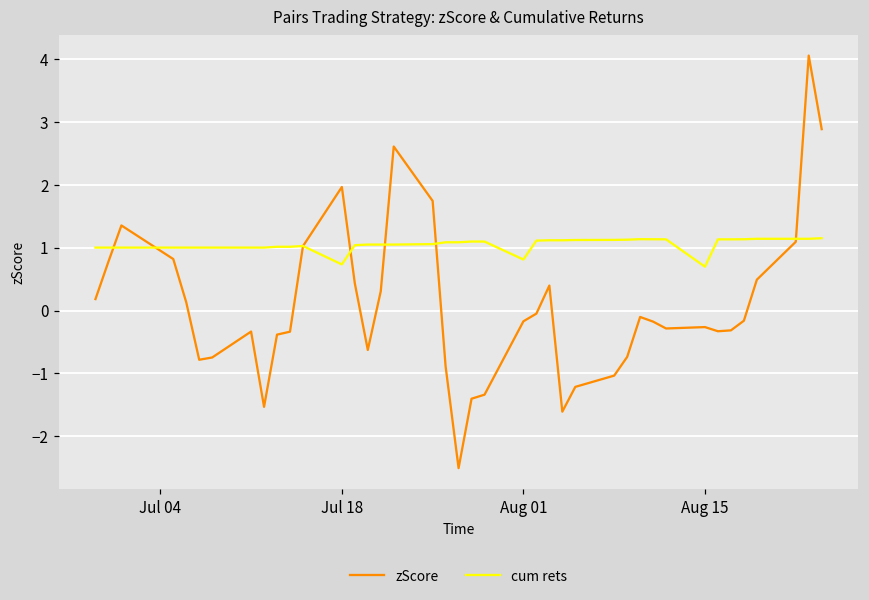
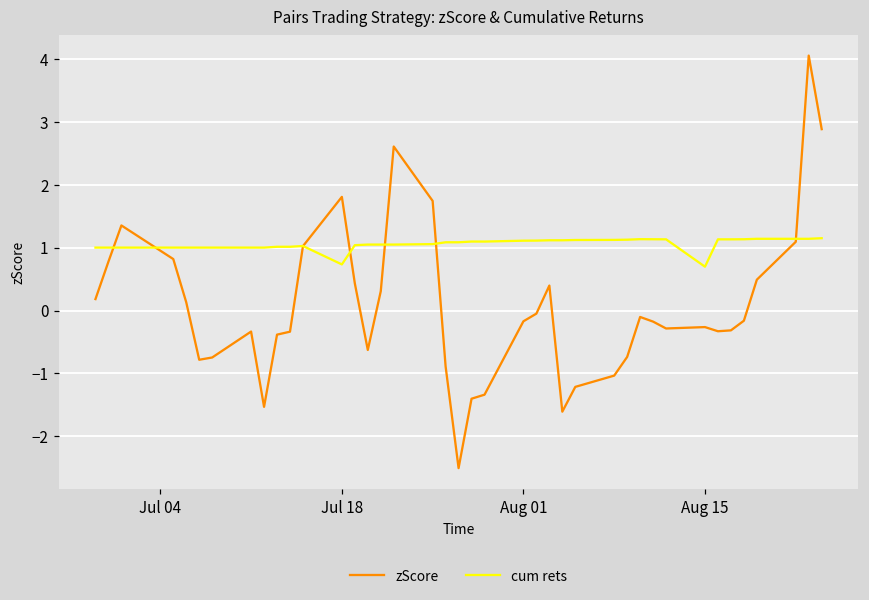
  {
    "zScore": {
-     "Jul 18": 2.0,
+     "Jul 18": 1.8,
      "Aug 01": -0.2,
      "Aug 15": -0.3
    },
    "cum rets": {
      "Jul 18": 0.7,
-     "Aug 01": 0.8,
+     "Aug 01": 1.1,
      "Aug 15": 0.7
    }
  }
